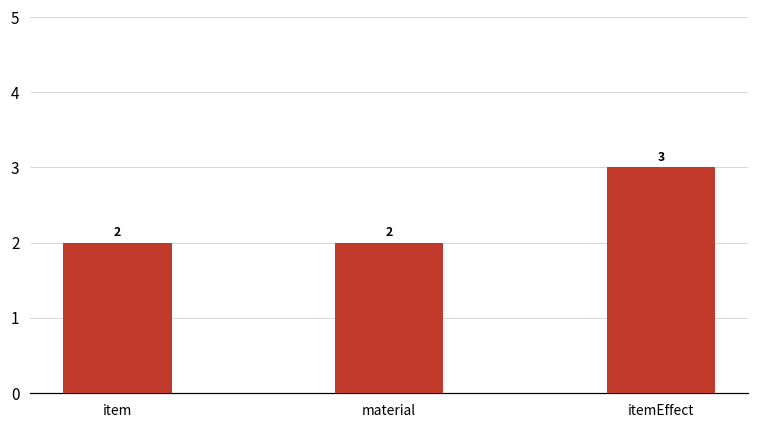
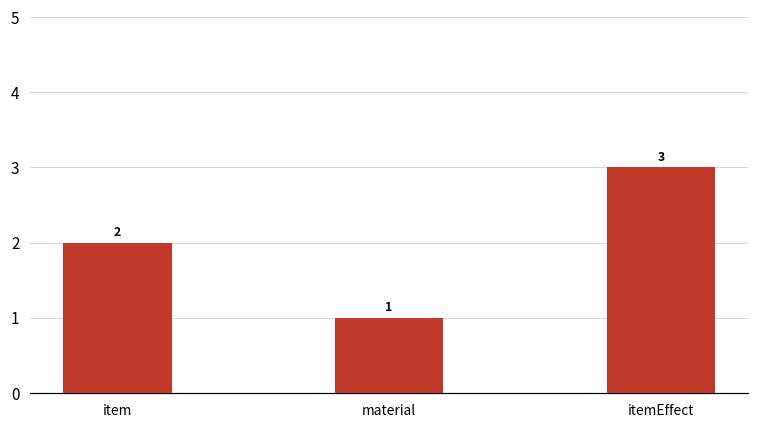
  {
    "item": 2,
-   "material": 2,
+   "material": 1,
    "itemEffect": 3
  }
